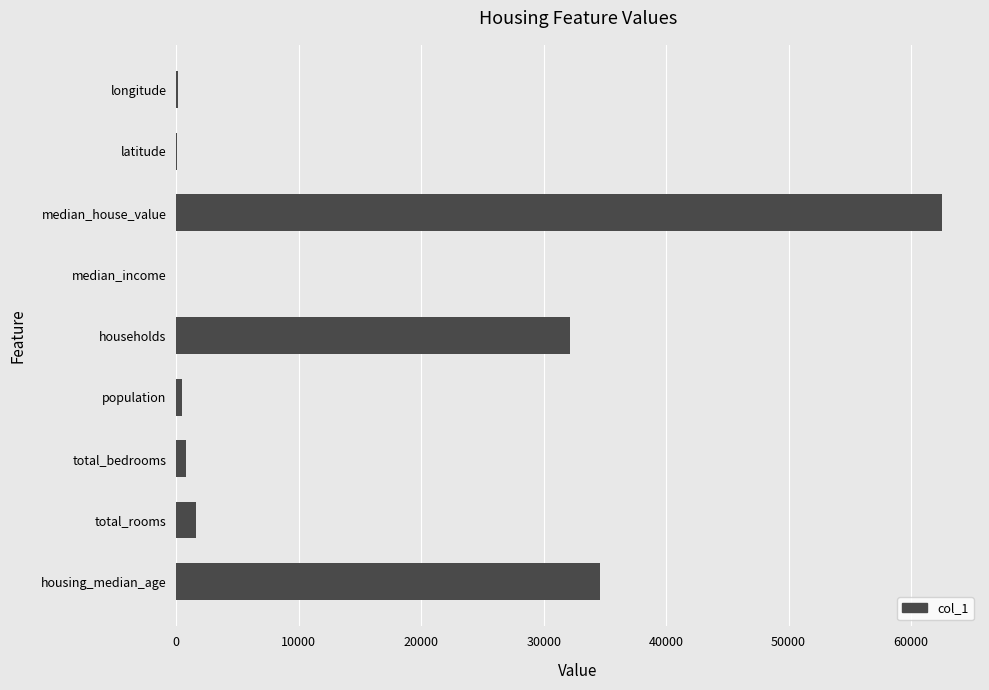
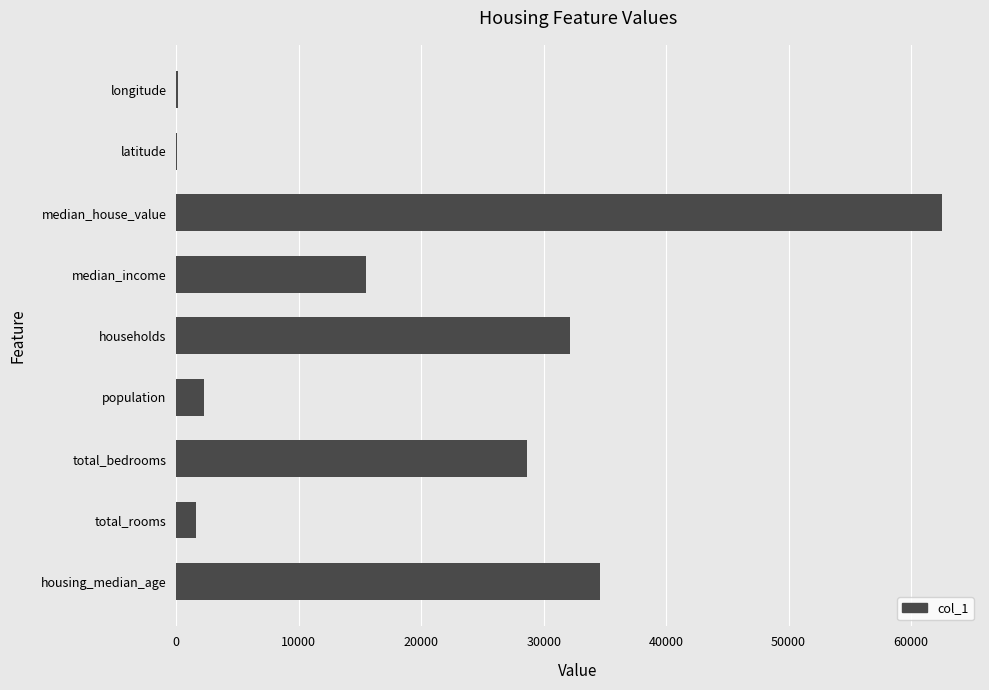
  {
    "median_house_value": 62500,
-   "median_income": 0,
+   "median_income": 15500,
    "households": 32100,
-   "population": 400,
-   "total_bedrooms": 800,
+   "population": 2300,
+   "total_bedrooms": 28700,
    "total_rooms": 1600,
    "housing_median_age": 34600
  }
